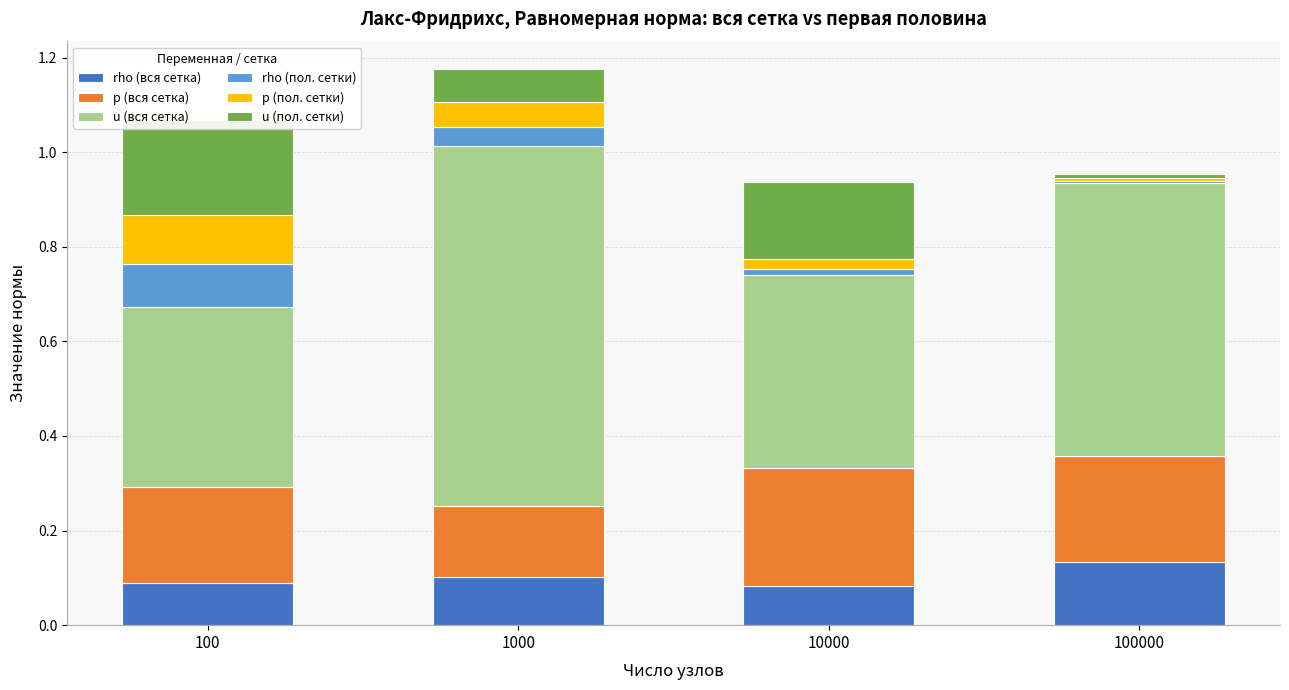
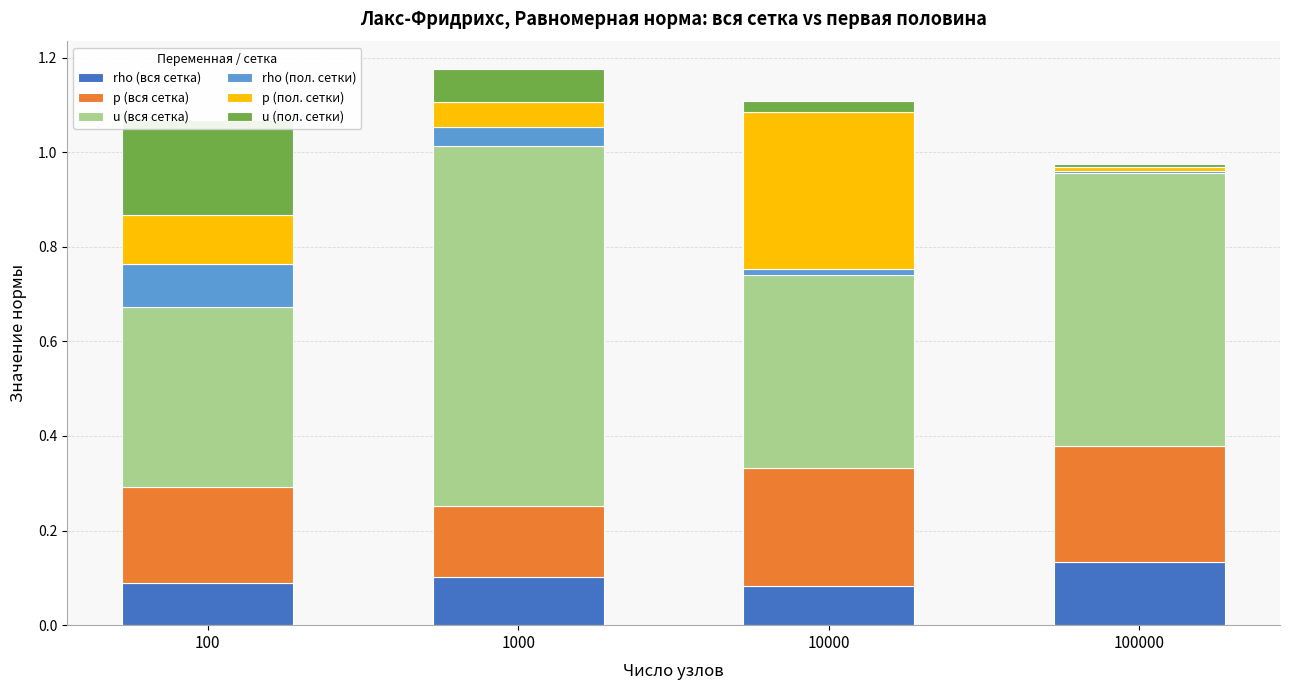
  {
    "p (вся сетка)": {
      "100": 0.20,
      "1000": 0.15,
      "10000": 0.25,
-     "100000": 0.23
+     "100000": 0.25
    },
    "u (вся сетка)": {
      "100": 0.38,
      "1000": 0.76,
      "10000": 0.41,
      "100000": 0.58
    },
    "p (пол. сетки)": {
      "100": 0.10,
      "1000": 0.05,
-     "10000": 0.02,
+     "10000": 0.33,
      "100000": 0.01
    },
    "u (пол. сетки)": {
      "1000": 0.07,
-     "10000": 0.16,
+     "10000": 0.02,
      "100000": 0.01
    }
  }
